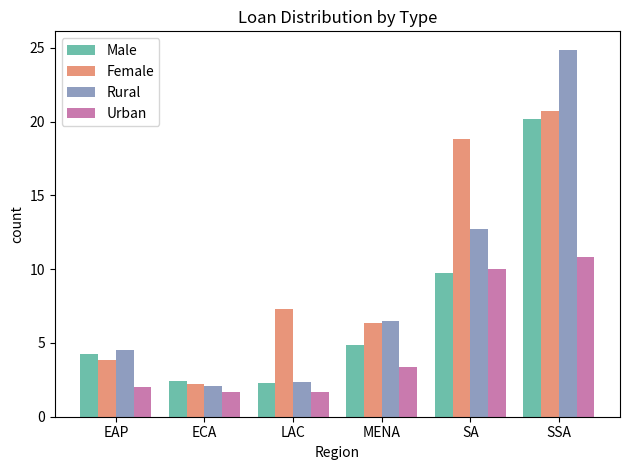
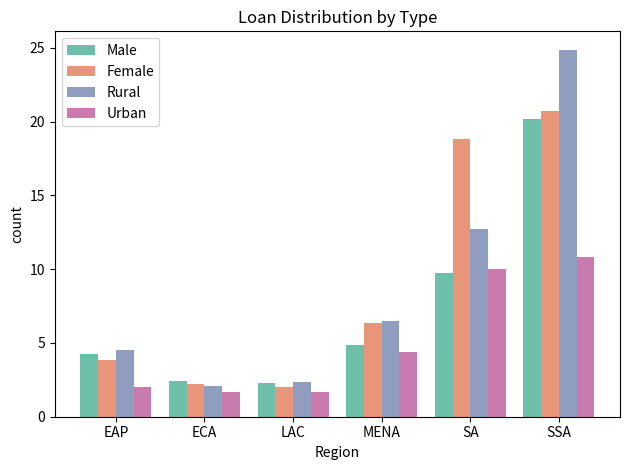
  {
    "Female": {
      "EAP": 3.9,
      "ECA": 2.2,
-     "LAC": 7.3,
+     "LAC": 2.0,
      "MENA": 6.4,
      "SA": 18.9,
      "SSA": 20.7
    },
    "Urban": {
      "EAP": 2.0,
      "ECA": 1.7,
      "LAC": 1.7,
-     "MENA": 3.3,
+     "MENA": 4.4,
      "SA": 10.0,
      "SSA": 10.8
    }
  }
